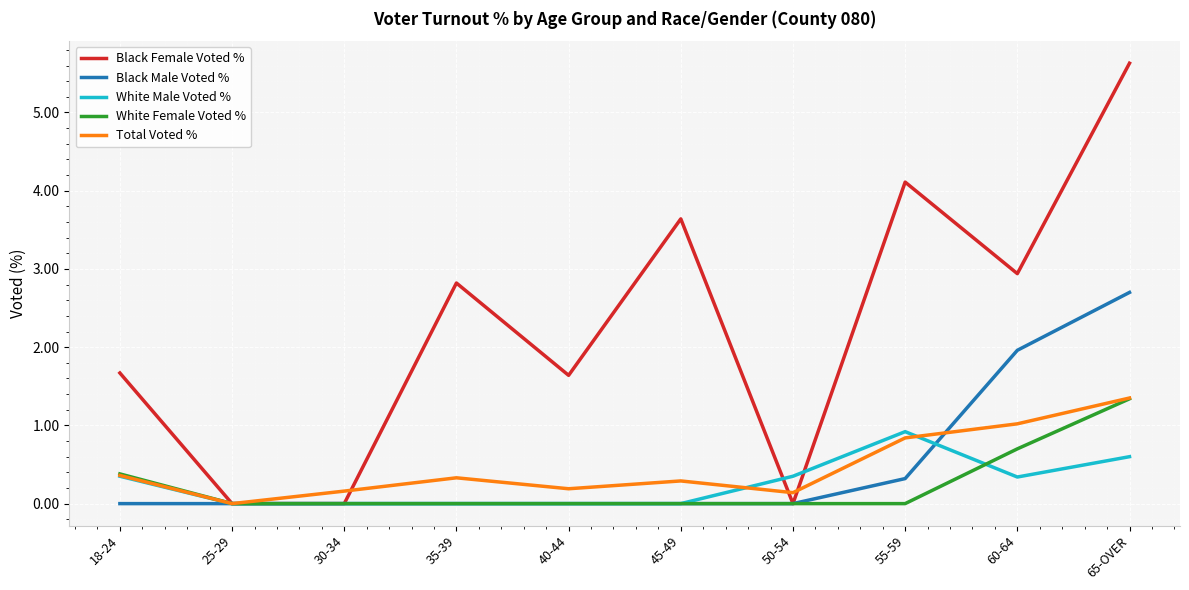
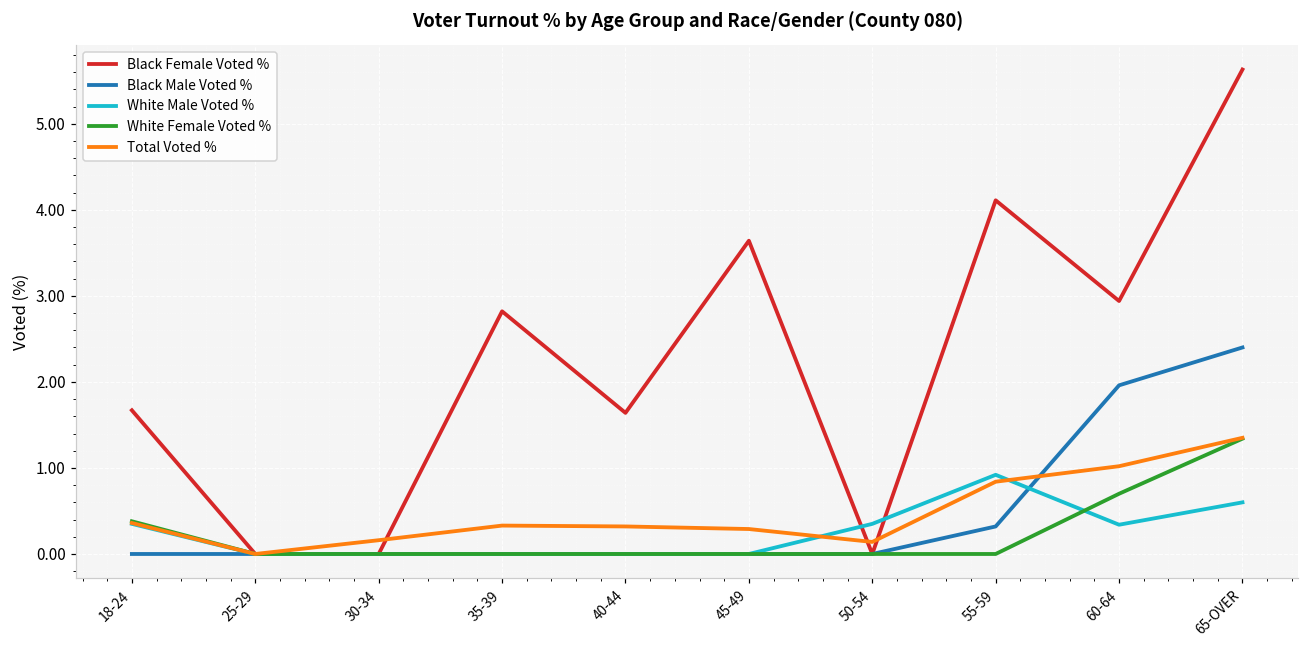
  {
    "Black Female Voted %": {
      "18-24": 1.7,
      "35-39": 2.8,
      "40-44": 1.6,
      "45-49": 3.6,
      "55-59": 4.1,
      "60-64": 2.9,
      "65-OVER": 5.6
    },
    "Black Male Voted %": {
      "18-24": 0.0,
      "55-59": 0.3,
      "60-64": 2.0,
-     "65-OVER": 2.7
+     "65-OVER": 2.4
    },
    "White Male Voted %": {
      "50-54": 0.4,
      "55-59": 0.9,
      "60-64": 0.3,
      "65-OVER": 0.6
    },
    "White Female Voted %": {
      "55-59": 0.0,
      "60-64": 0.7
    },
    "Total Voted %": {
      "30-34": 0.2,
      "35-39": 0.3,
-     "40-44": 0.2,
+     "40-44": 0.3,
      "45-49": 0.3,
      "50-54": 0.1,
      "55-59": 0.8,
      "60-64": 1.0
    }
  }
